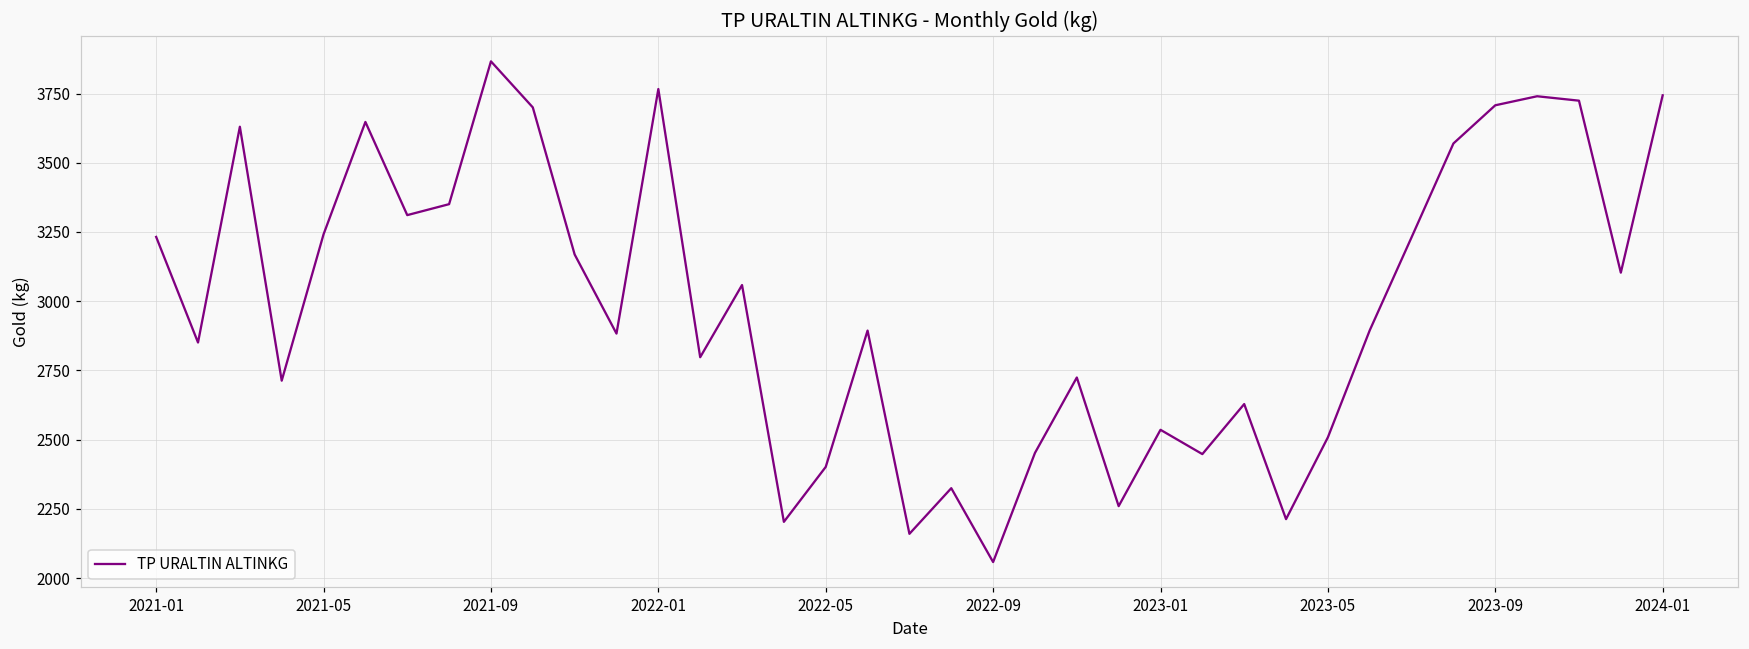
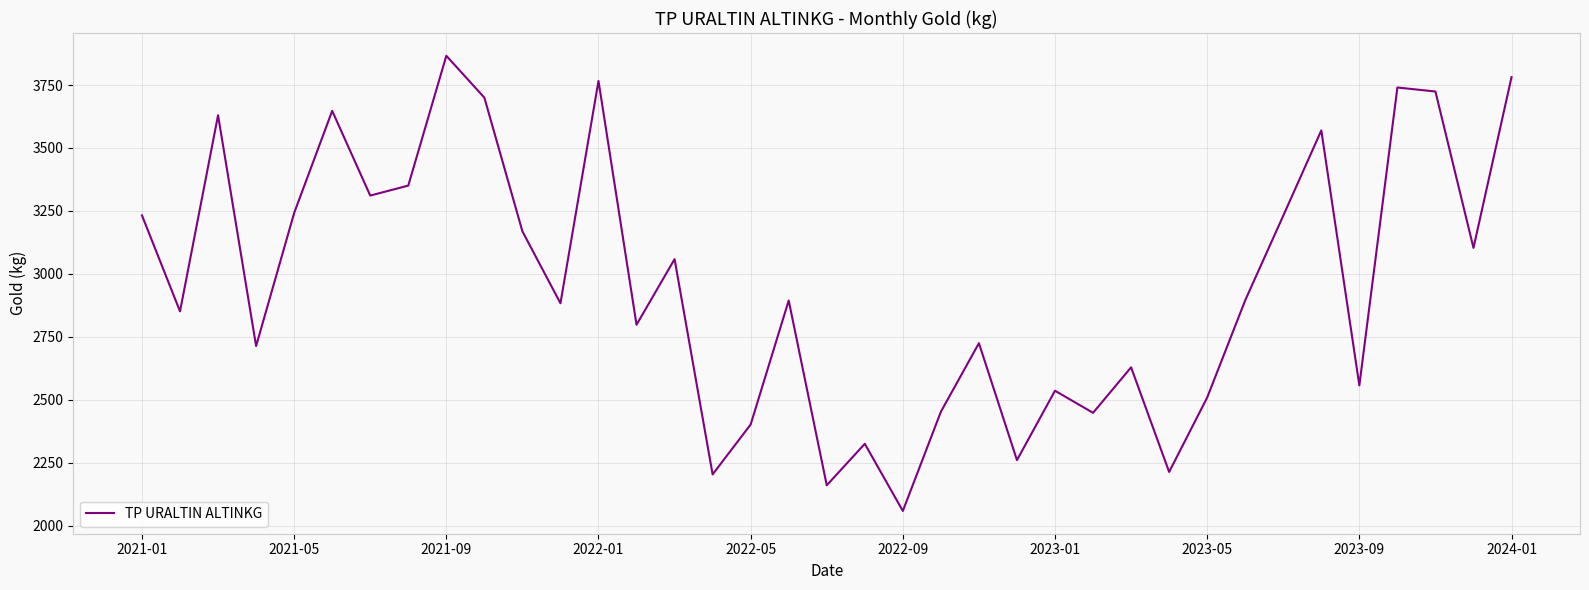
  {
    "2021-01": 3230,
    "2021-05": 3240,
    "2021-09": 3870,
    "2022-01": 3770,
    "2022-05": 2400,
    "2022-09": 2060,
    "2023-01": 2540,
    "2023-05": 2510,
-   "2023-09": 3710,
-   "2024-01": 3740
+   "2023-09": 2560,
+   "2024-01": 3780
  }
